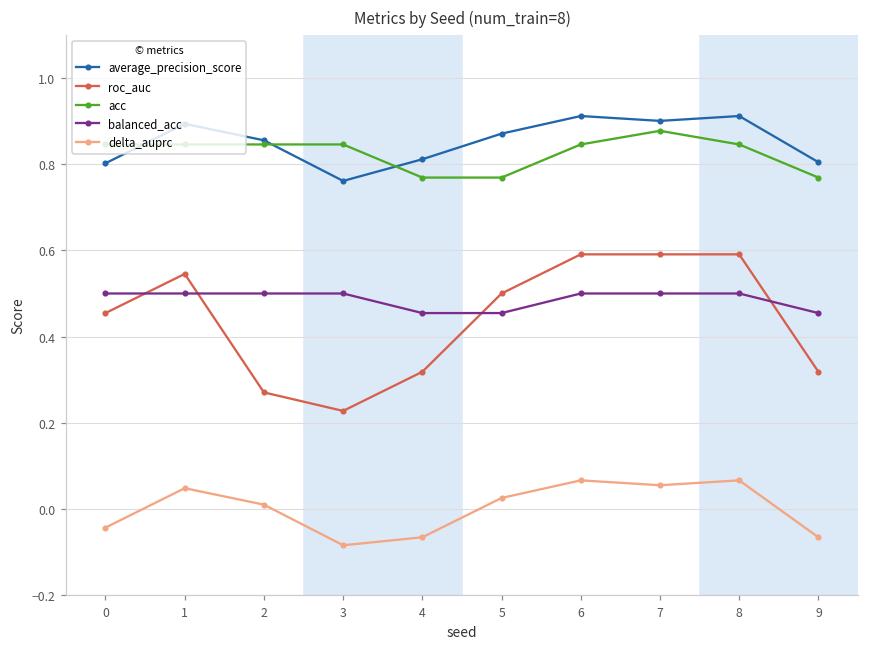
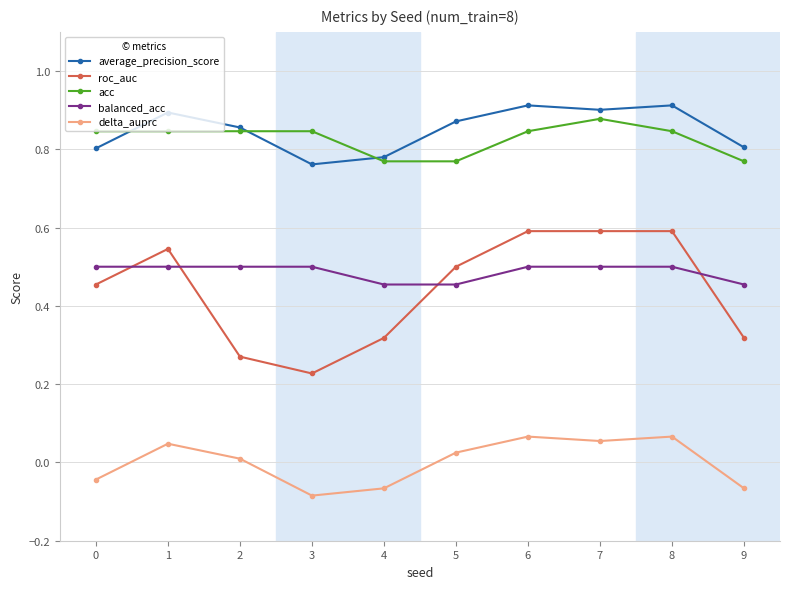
  {
    "average_precision_score": {
      "0": 0.80,
      "2": 0.86,
      "3": 0.76,
-     "4": 0.81,
+     "4": 0.78,
      "5": 0.87,
      "6": 0.91,
      "7": 0.90,
      "8": 0.91,
      "9": 0.80
    },
    "roc_auc": {
      "0": 0.45,
      "1": 0.55,
      "2": 0.27,
      "3": 0.23,
      "4": 0.32,
      "5": 0.50,
      "6": 0.59,
      "7": 0.59,
      "8": 0.59,
      "9": 0.32
    },
    "acc": {
      "2": 0.85,
      "3": 0.85,
      "4": 0.77,
      "5": 0.77,
      "6": 0.85,
      "7": 0.88,
      "8": 0.85,
      "9": 0.77
    },
    "balanced_acc": {
      "0": 0.50,
      "1": 0.50,
      "2": 0.50,
      "3": 0.50,
      "4": 0.45,
      "5": 0.45,
      "6": 0.50,
      "7": 0.50,
      "8": 0.50,
      "9": 0.45
    },
    "delta_auprc": {
      "0": -0.04,
      "1": 0.05,
      "2": 0.01,
      "3": -0.08,
      "4": -0.07,
      "5": 0.03,
      "6": 0.07,
      "7": 0.05,
      "8": 0.07,
      "9": -0.07
    }
  }
